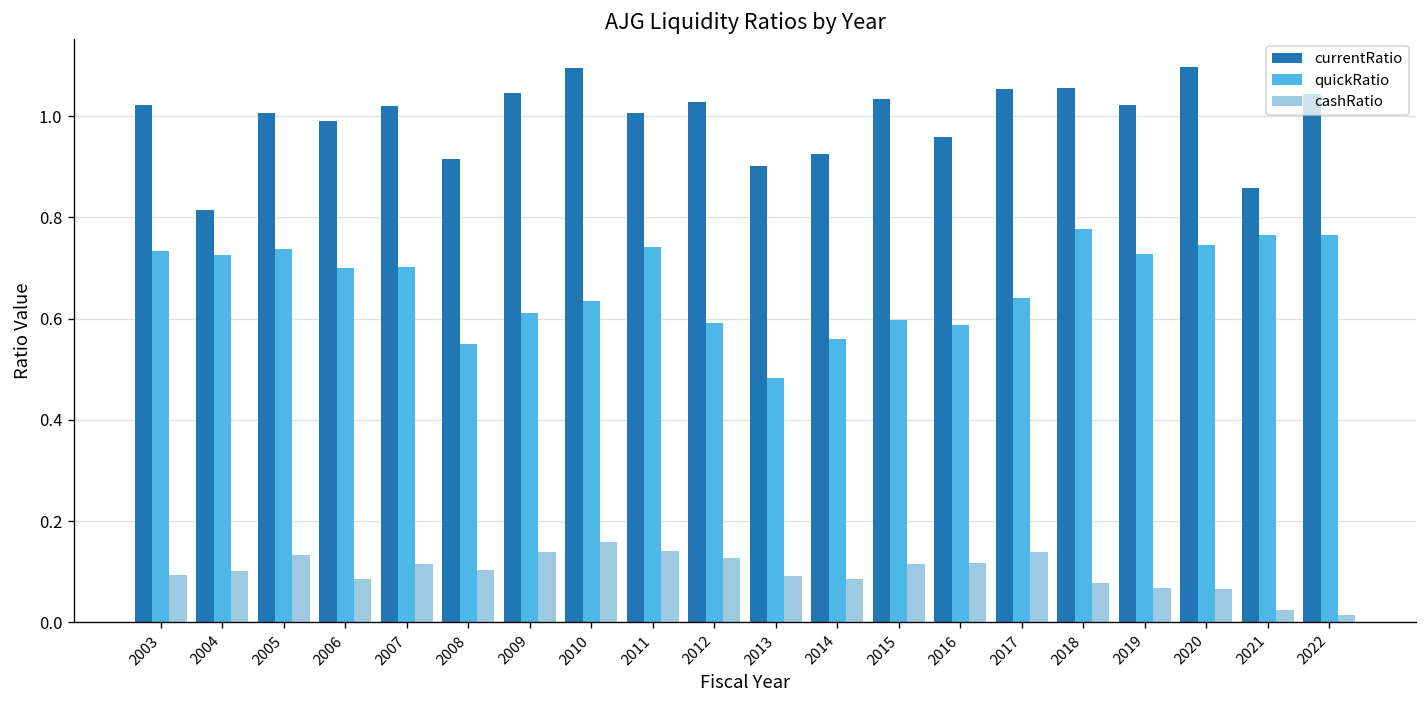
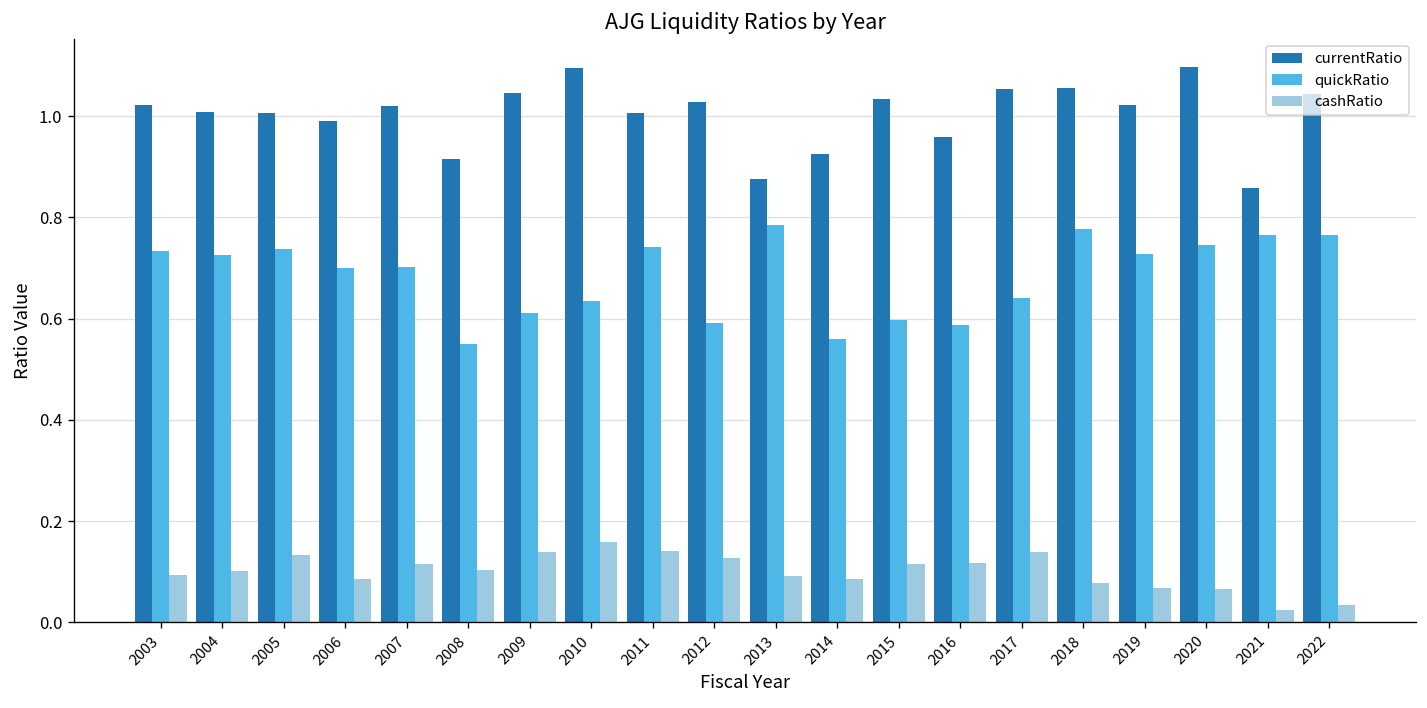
  {
    "currentRatio": {
      "2003": 1.02,
-     "2004": 0.82,
+     "2004": 1.01,
      "2005": 1.01,
      "2006": 0.99,
      "2007": 1.02,
      "2008": 0.92,
      "2009": 1.04,
      "2010": 1.09,
      "2011": 1.01,
      "2012": 1.03,
-     "2013": 0.90,
+     "2013": 0.88,
      "2014": 0.92,
      "2015": 1.03,
      "2016": 0.96,
      "2017": 1.05,
      "2018": 1.06,
      "2019": 1.02,
      "2020": 1.10,
      "2021": 0.86
    },
    "quickRatio": {
      "2003": 0.73,
      "2004": 0.73,
      "2005": 0.74,
      "2006": 0.70,
      "2007": 0.70,
      "2008": 0.55,
      "2009": 0.61,
      "2010": 0.63,
      "2011": 0.74,
      "2012": 0.59,
-     "2013": 0.48,
+     "2013": 0.79,
      "2014": 0.56,
      "2015": 0.60,
      "2016": 0.59,
      "2017": 0.64,
      "2018": 0.78,
      "2019": 0.73,
      "2020": 0.75,
      "2021": 0.76,
      "2022": 0.77
    },
    "cashRatio": {
      "2003": 0.09,
      "2004": 0.10,
      "2005": 0.13,
      "2006": 0.09,
      "2007": 0.11,
      "2008": 0.10,
      "2009": 0.14,
      "2010": 0.16,
      "2011": 0.14,
      "2012": 0.13,
      "2013": 0.09,
      "2014": 0.09,
      "2015": 0.11,
      "2016": 0.12,
      "2017": 0.14,
      "2018": 0.08,
      "2019": 0.07,
      "2020": 0.07,
      "2021": 0.02,
-     "2022": 0.02
+     "2022": 0.04
    }
  }
